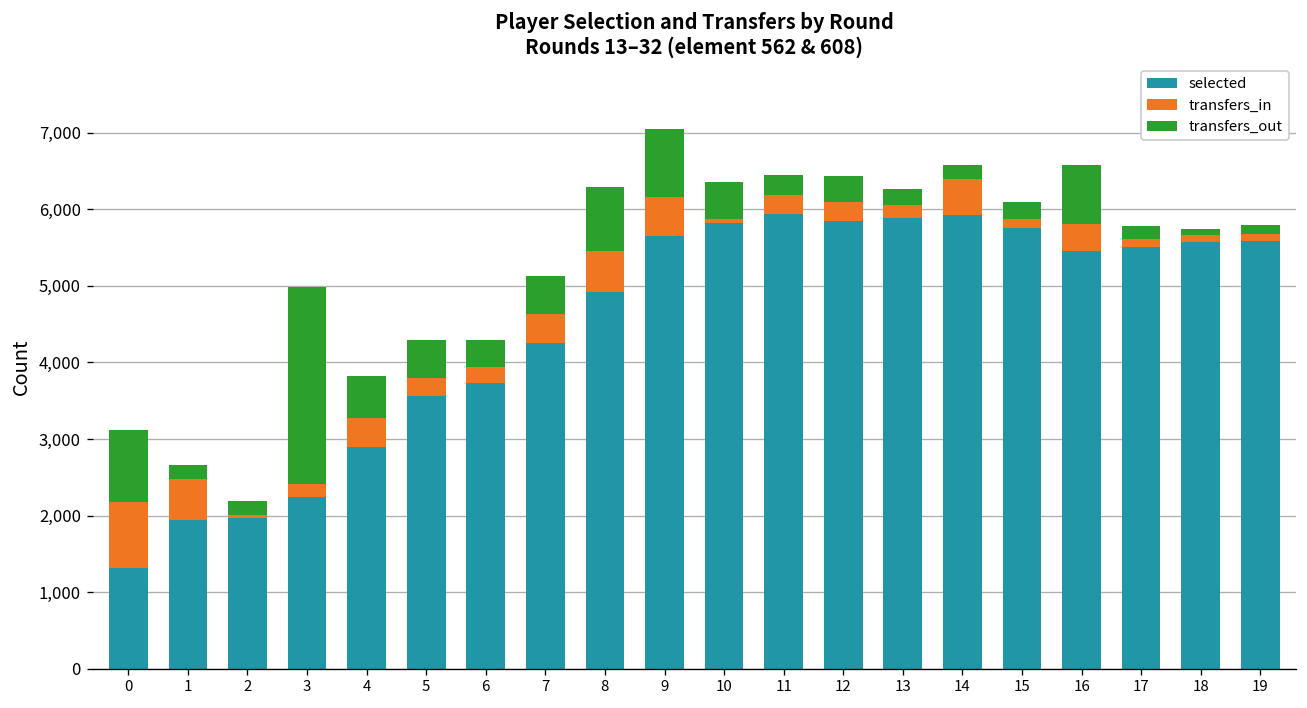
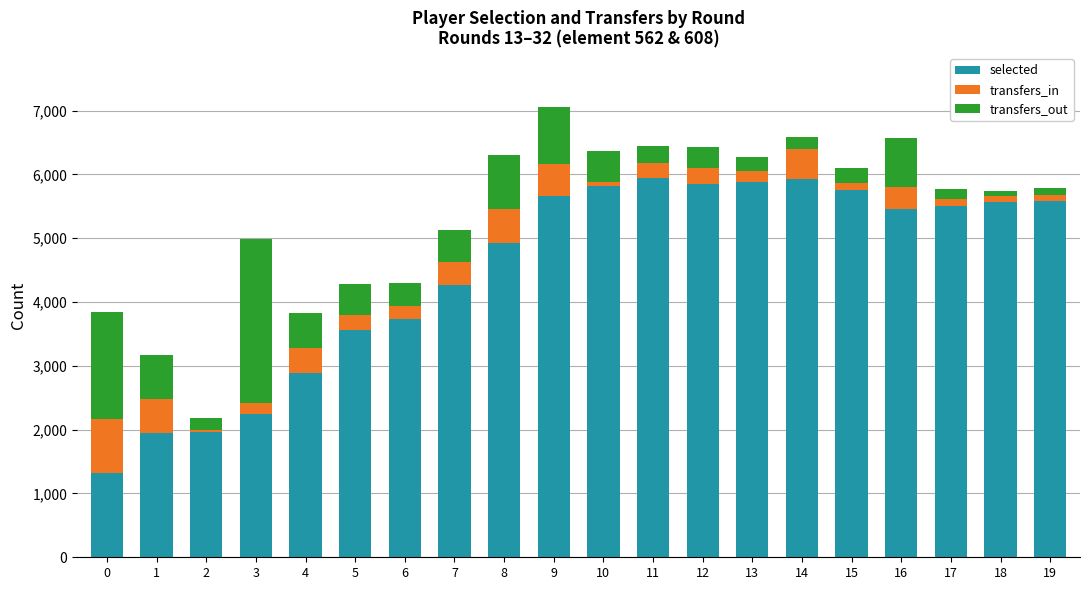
  {
    "selected": {
      "0": "1,300",
      "1": "1,900",
      "2": "2,000",
      "3": "2,200",
      "4": "2,900",
      "5": "3,600",
      "6": "3,700",
      "7": "4,300",
      "8": "4,900",
      "9": "5,700",
      "10": "5,800",
      "11": "5,900",
      "12": "5,800",
      "13": "5,900",
      "14": "5,900",
      "15": "5,800",
      "16": "5,500",
      "17": "5,500",
      "18": "5,600",
      "19": "5,600"
    },
    "transfers_in": {
      "0": "900",
      "1": "500",
      "3": "200",
      "4": "400",
      "5": "200",
      "6": "200",
      "7": "400",
      "8": "500",
      "9": "500",
      "10": "100",
      "11": "200",
      "12": "300",
      "13": "200",
      "14": "500",
      "15": "100",
      "16": "400",
      "17": "100",
      "18": "100",
      "19": "100"
    },
    "transfers_out": {
-     "0": "900",
-     "1": "200",
+     "0": "1,700",
+     "1": "700",
      "2": "200",
      "3": "2,600",
      "4": "500",
      "5": "500",
      "6": "400",
      "7": "500",
      "8": "800",
      "9": "900",
      "10": "500",
      "11": "300",
      "12": "300",
      "13": "200",
      "14": "200",
      "15": "200",
      "16": "800",
      "17": "200",
      "18": "100",
      "19": "100"
    }
  }
